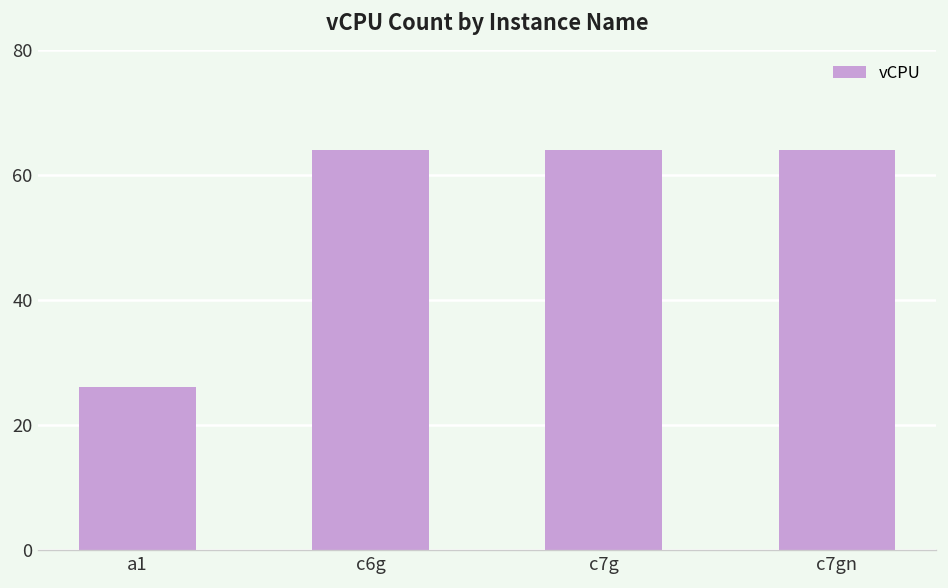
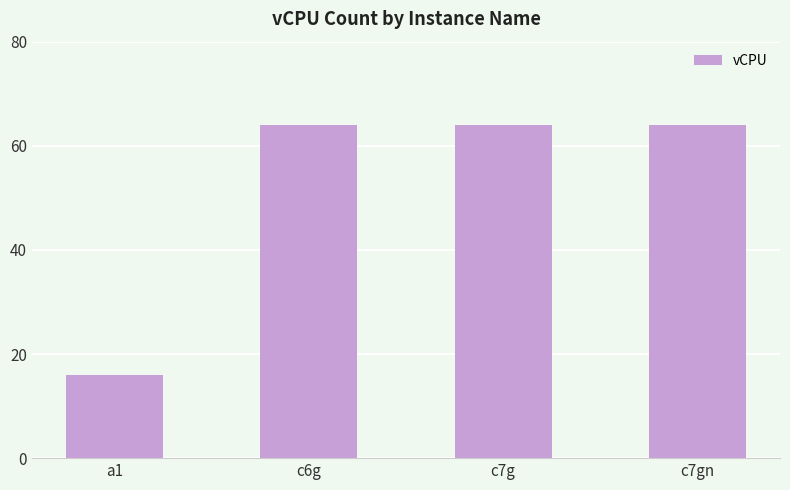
  {
-   "a1": 26,
+   "a1": 16,
    "c6g": 64,
    "c7g": 64,
    "c7gn": 64
  }
